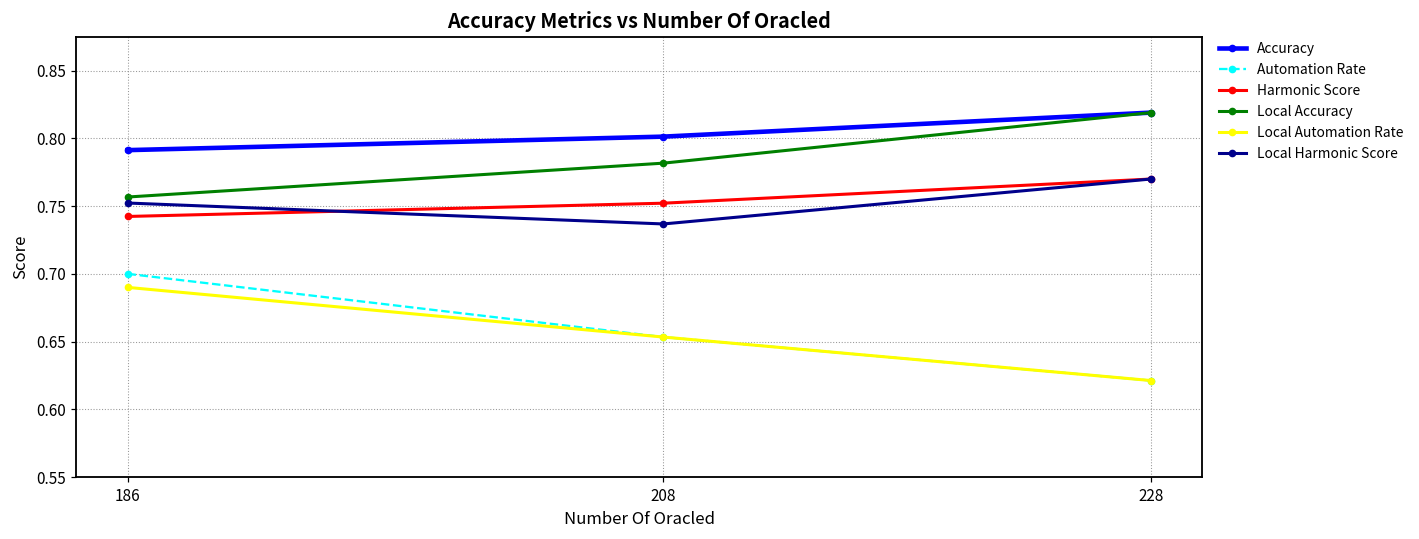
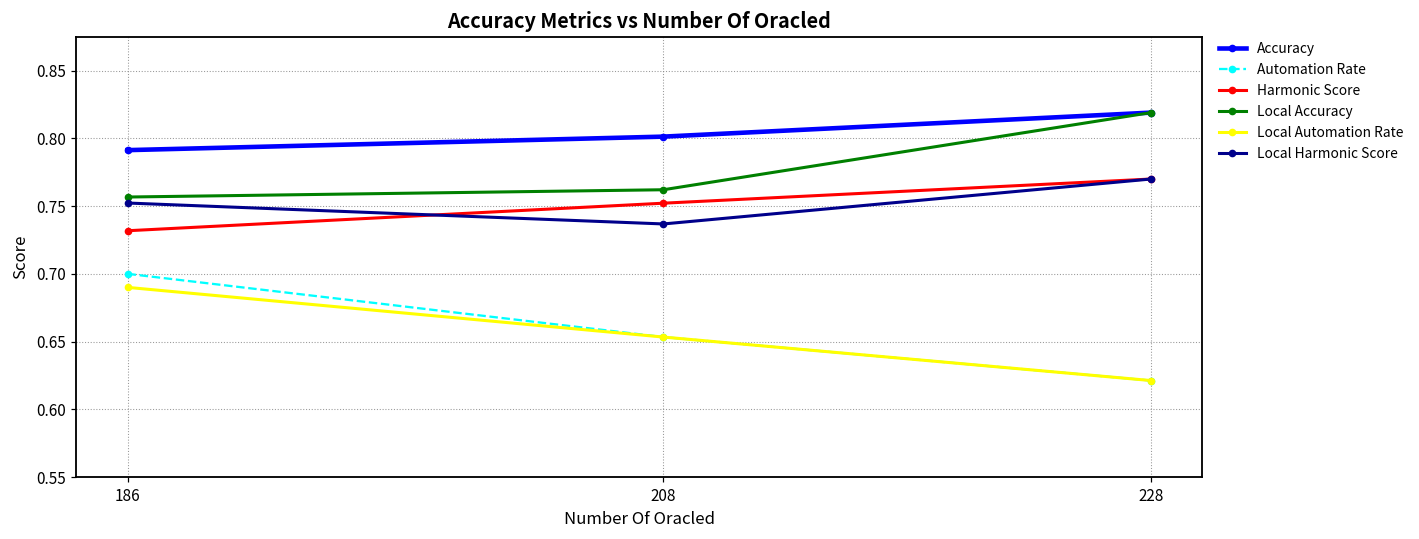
  {
    "Accuracy": {
      "186": 0.791,
      "208": 0.801
    },
    "Automation Rate": {
      "186": 0.700
    },
    "Harmonic Score": {
-     "186": 0.742,
+     "186": 0.732,
      "208": 0.752
    },
    "Local Accuracy": {
      "186": 0.757,
-     "208": 0.782
+     "208": 0.762
    },
    "Local Automation Rate": {
      "186": 0.690
    },
    "Local Harmonic Score": {
      "186": 0.752,
      "208": 0.737
    }
  }
